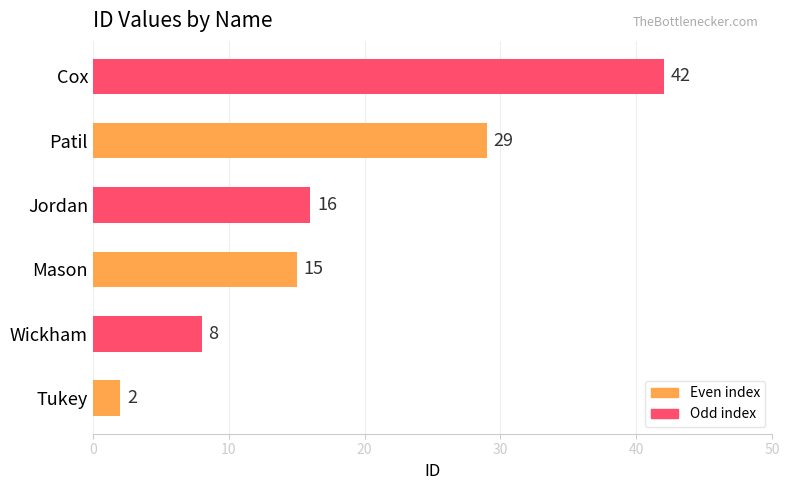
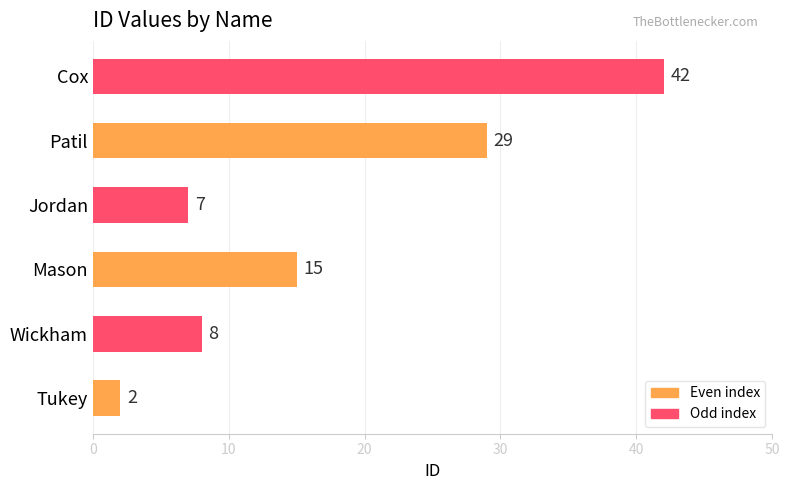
  {
    "Cox": 42,
    "Patil": 29,
-   "Jordan": 16,
+   "Jordan": 7,
    "Mason": 15,
    "Wickham": 8,
    "Tukey": 2
  }
